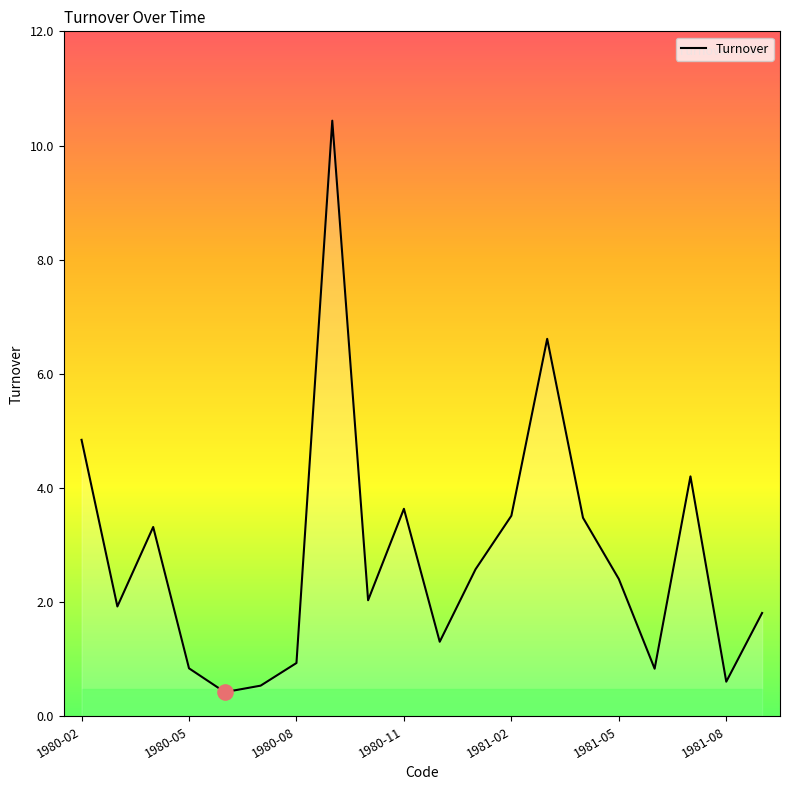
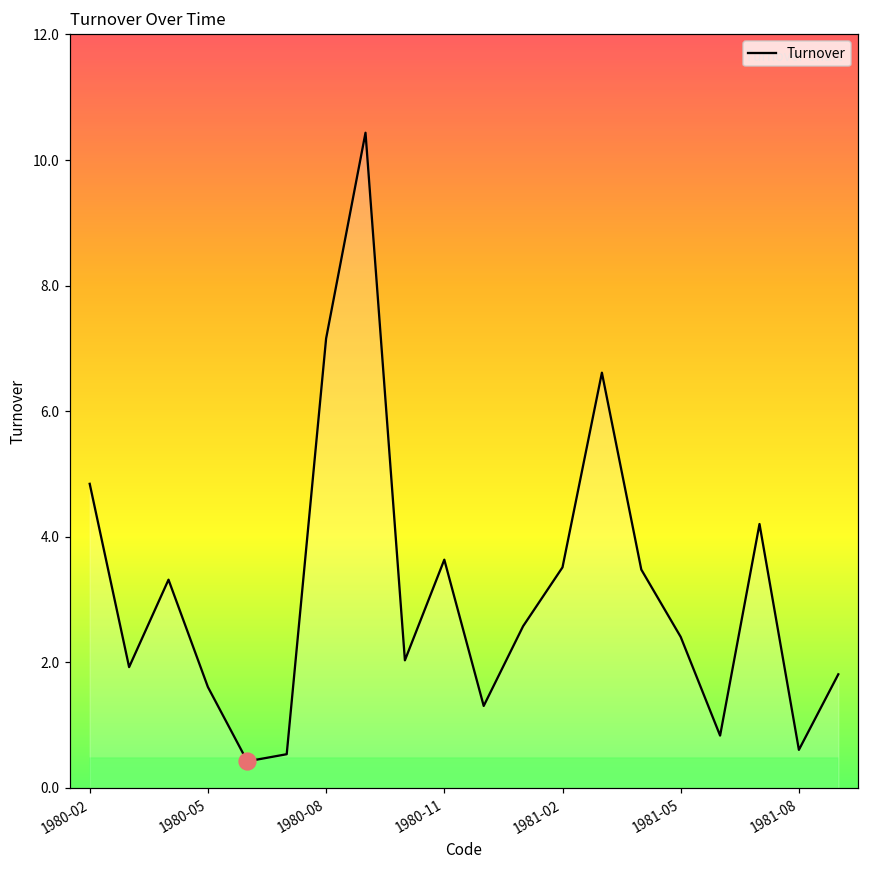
  {
    "Turnover": {
      "1980-02": 4.8,
-     "1980-05": 0.8,
-     "1980-08": 0.9,
+     "1980-05": 1.6,
+     "1980-08": 7.1,
      "1980-11": 3.6,
      "1981-02": 3.5,
      "1981-05": 2.4,
      "1981-08": 0.6
    }
  }
